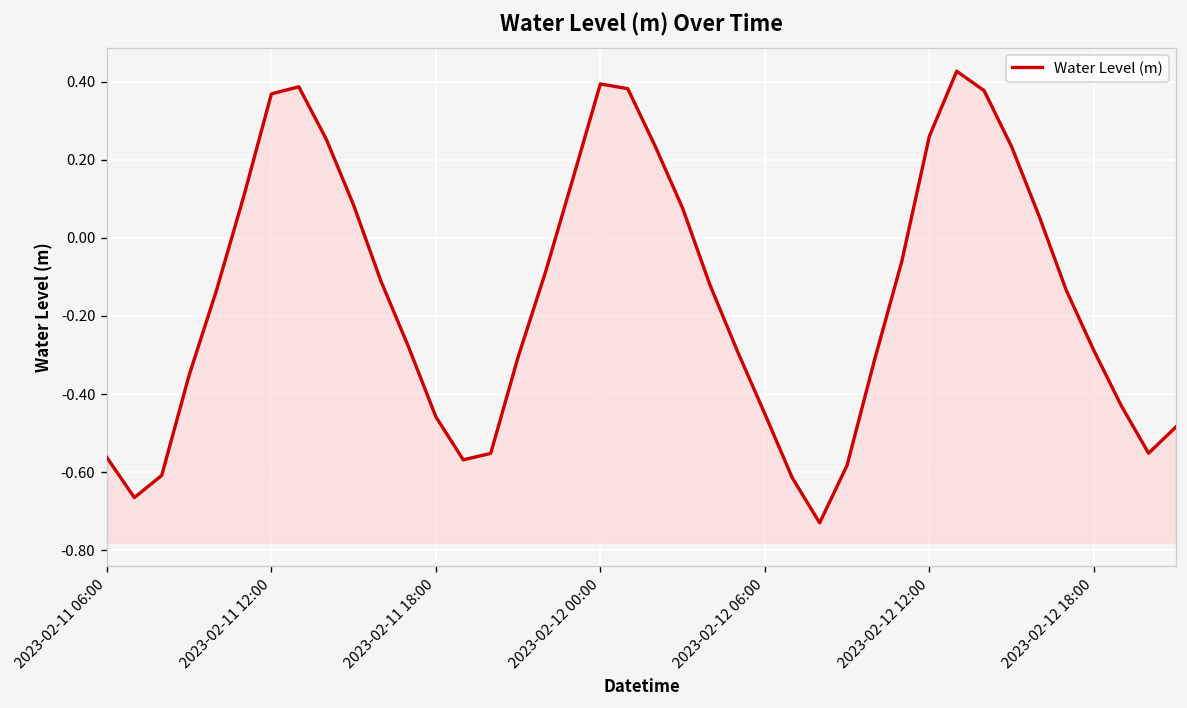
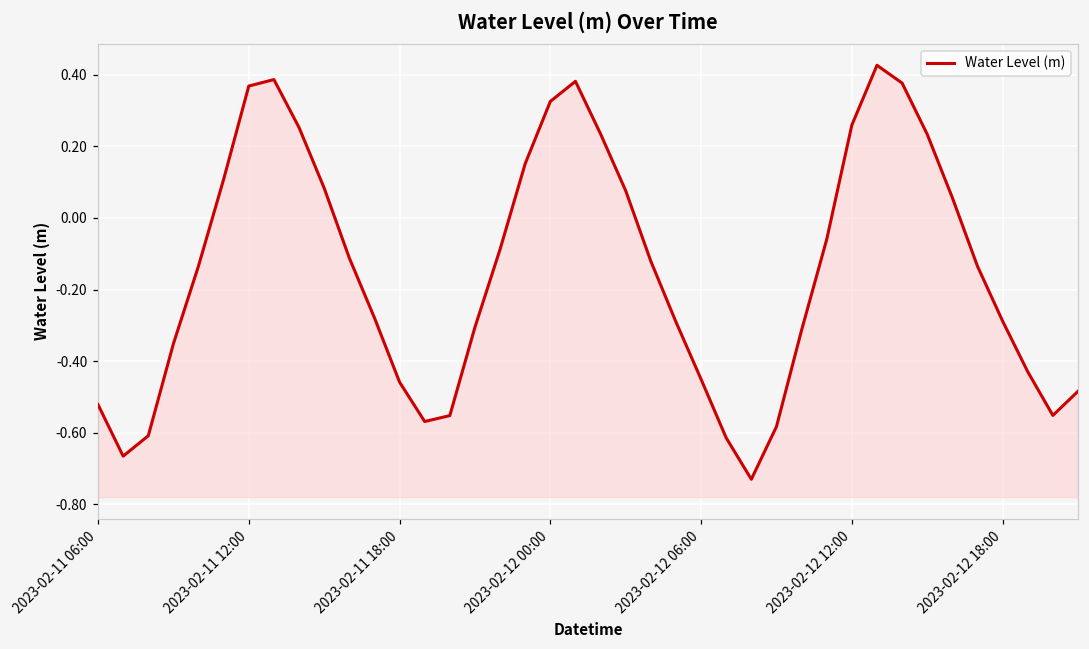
  {
-   "2023-02-11 06:00": -0.56,
+   "2023-02-11 06:00": -0.52,
    "2023-02-11 12:00": 0.37,
    "2023-02-11 18:00": -0.46,
-   "2023-02-12 00:00": 0.39,
+   "2023-02-12 00:00": 0.33,
    "2023-02-12 06:00": -0.45,
    "2023-02-12 12:00": 0.26,
    "2023-02-12 18:00": -0.29
  }
